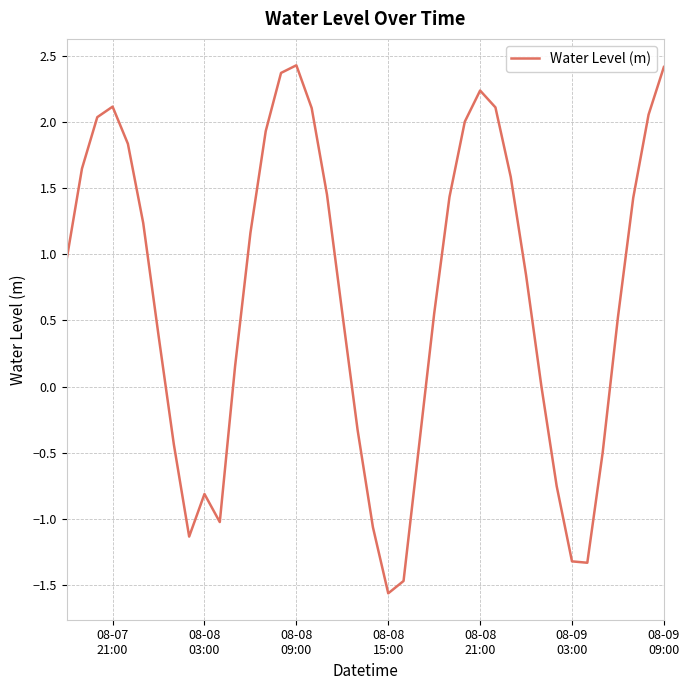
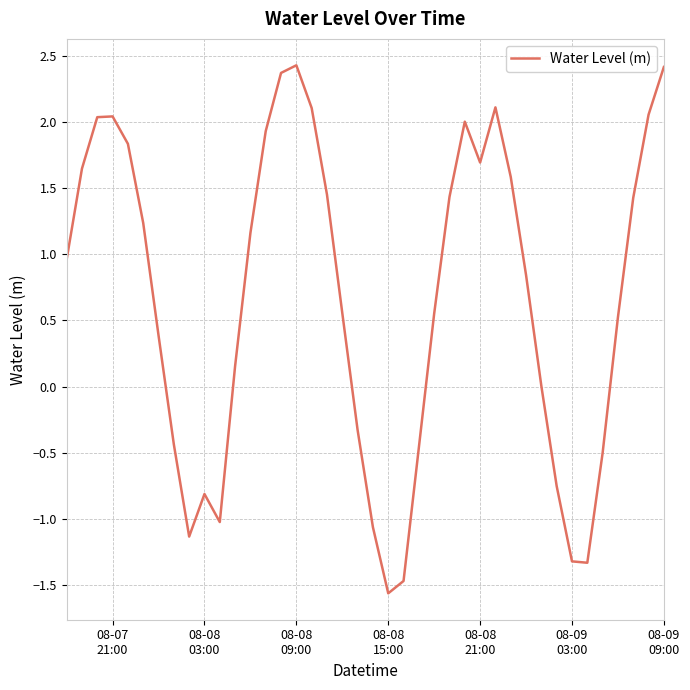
  {
-   "08-07 21:00": 2.11,
+   "08-07 21:00": 2.04,
    "08-08 03:00": -0.81,
    "08-08 09:00": 2.43,
    "08-08 15:00": -1.56,
-   "08-08 21:00": 2.24,
+   "08-08 21:00": 1.69,
    "08-09 03:00": -1.32,
    "08-09 09:00": 2.41
  }
